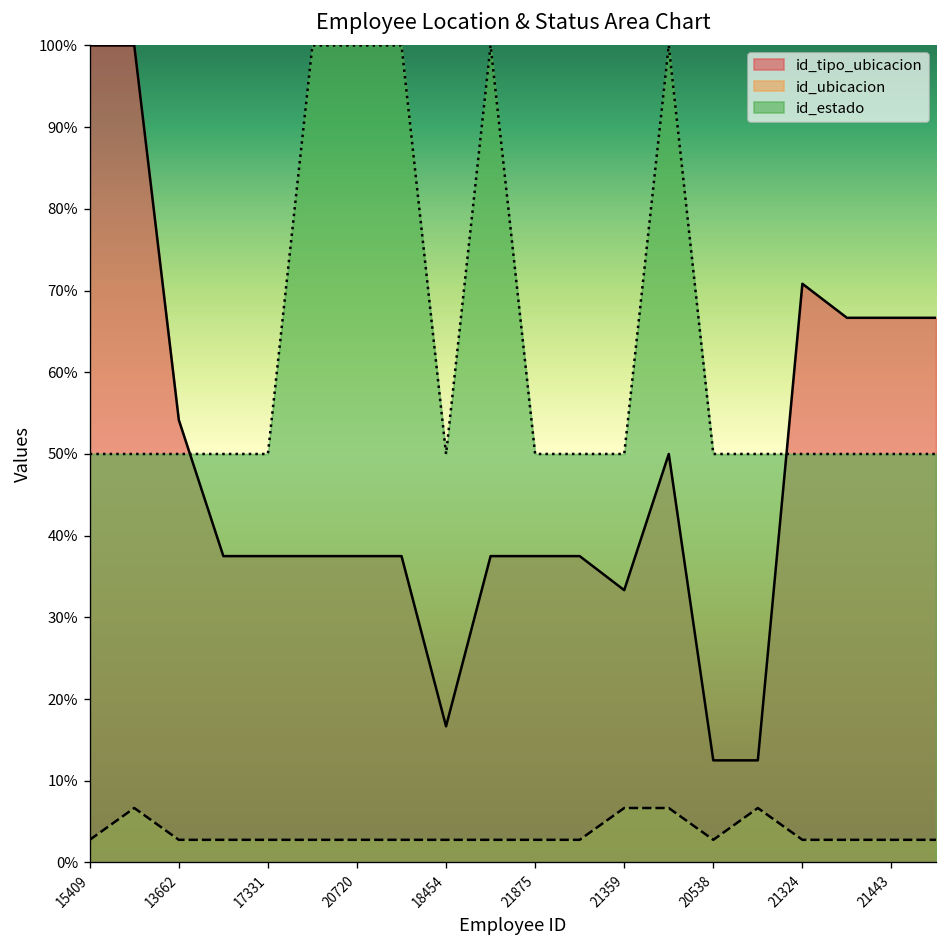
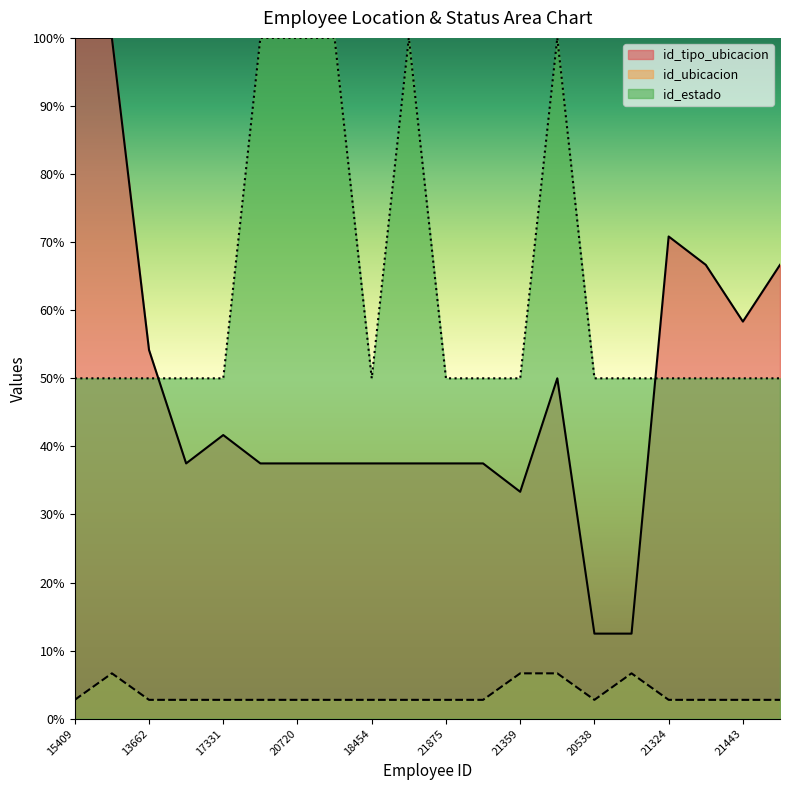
  {
    "id_tipo_ubicacion": {
      "15409": "100%",
      "13662": "54%",
-     "17331": "38%",
+     "17331": "42%",
      "20720": "38%",
-     "18454": "17%",
+     "18454": "38%",
      "21875": "38%",
      "21359": "33%",
      "20538": "13%",
      "21324": "71%",
-     "21443": "67%"
+     "21443": "58%"
    },
    "id_ubicacion": {
      "15409": "3%",
      "13662": "3%",
      "17331": "3%",
      "20720": "3%",
      "18454": "3%",
      "21875": "3%",
      "21359": "7%",
      "20538": "3%",
      "21324": "3%",
      "21443": "3%"
    },
    "id_estado": {
      "15409": "50%",
      "13662": "50%",
      "17331": "50%",
      "20720": "100%",
      "18454": "50%",
      "21875": "50%",
      "21359": "50%",
      "20538": "50%",
      "21324": "50%",
      "21443": "50%"
    }
  }
